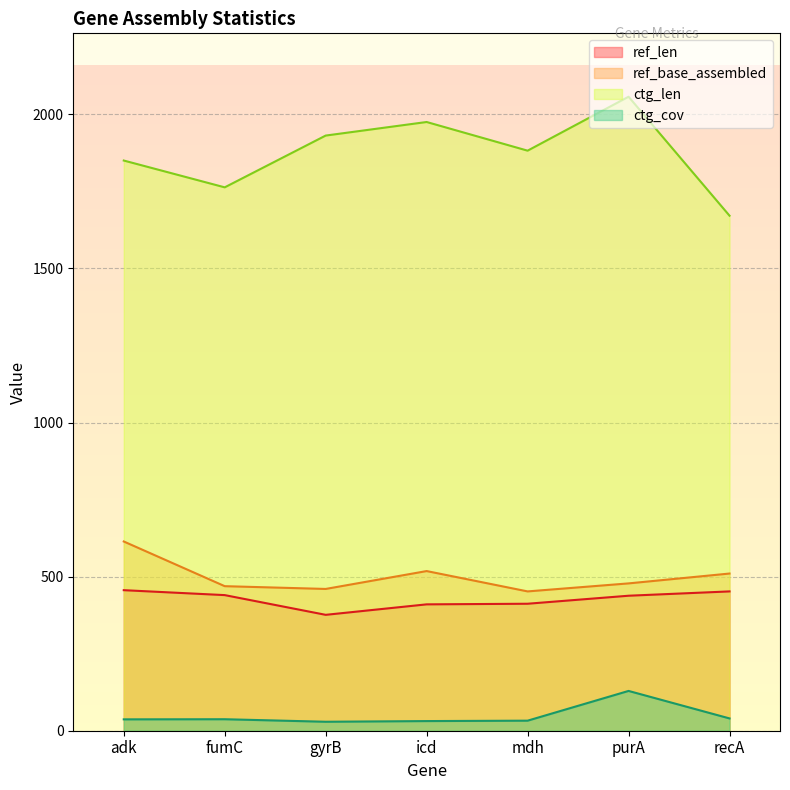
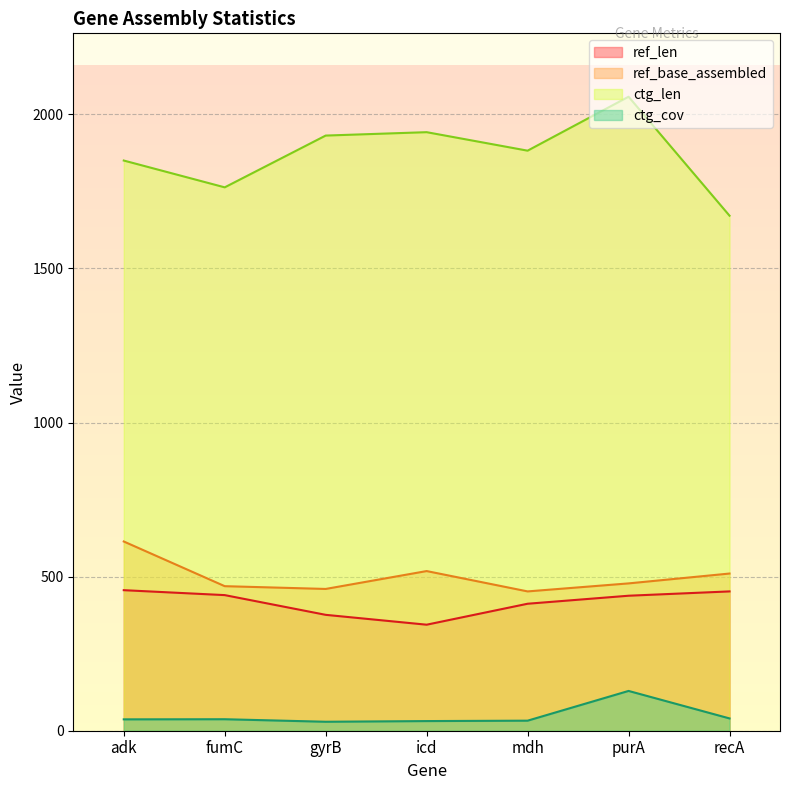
  {
    "ref_len": {
      "adk": 460,
      "fumC": 440,
      "gyrB": 380,
-     "icd": 410,
+     "icd": 340,
      "mdh": 410,
      "purA": 440,
      "recA": 450
    },
    "ref_base_assembled": {
      "adk": 610,
      "fumC": 470,
      "gyrB": 460,
      "icd": 520,
      "mdh": 450,
      "purA": 480,
      "recA": 510
    },
    "ctg_len": {
      "adk": 1850,
      "fumC": 1760,
      "gyrB": 1930,
-     "icd": 1980,
+     "icd": 1940,
      "mdh": 1880,
      "recA": 1670
    },
    "ctg_cov": {
      "adk": 40,
      "fumC": 40,
      "gyrB": 30,
      "icd": 30,
      "mdh": 30,
      "purA": 130,
      "recA": 40
    }
  }
